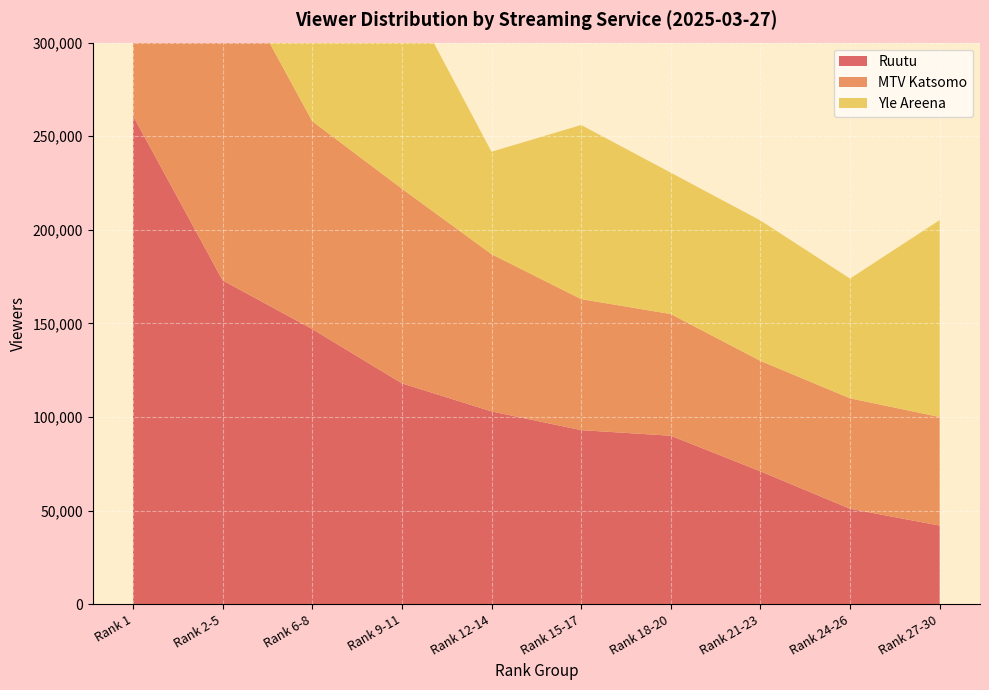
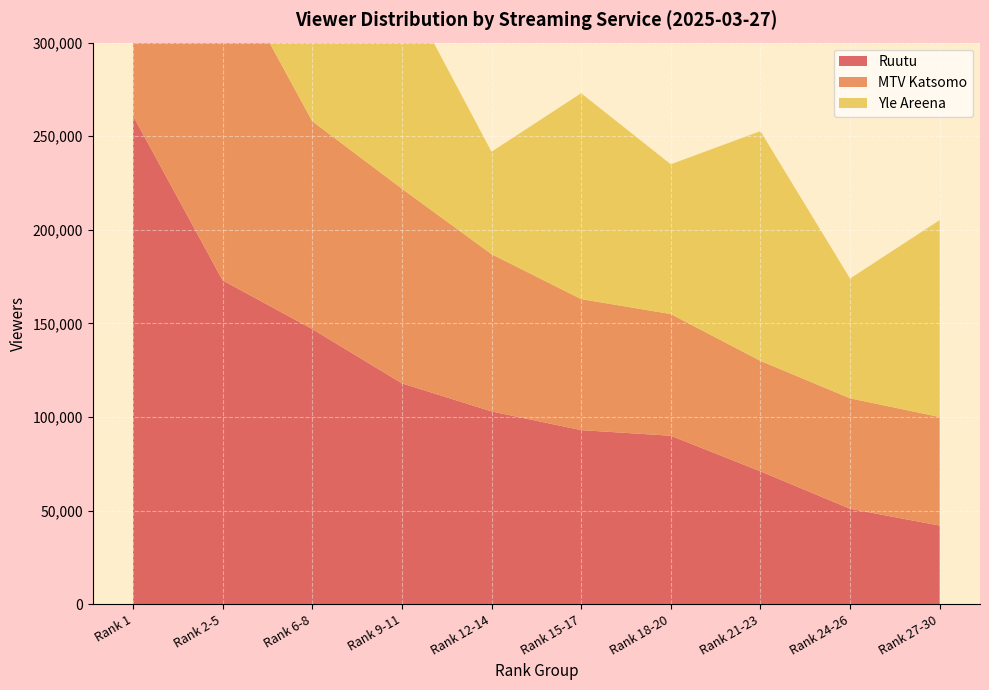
  {
    "Yle Areena": {
      "Rank 12-14": "55,000",
-     "Rank 15-17": "93,000",
-     "Rank 18-20": "76,000",
-     "Rank 21-23": "75,000",
+     "Rank 15-17": "110,000",
+     "Rank 18-20": "80,000",
+     "Rank 21-23": "123,000",
      "Rank 24-26": "64,000",
      "Rank 27-30": "105,000"
    }
  }
